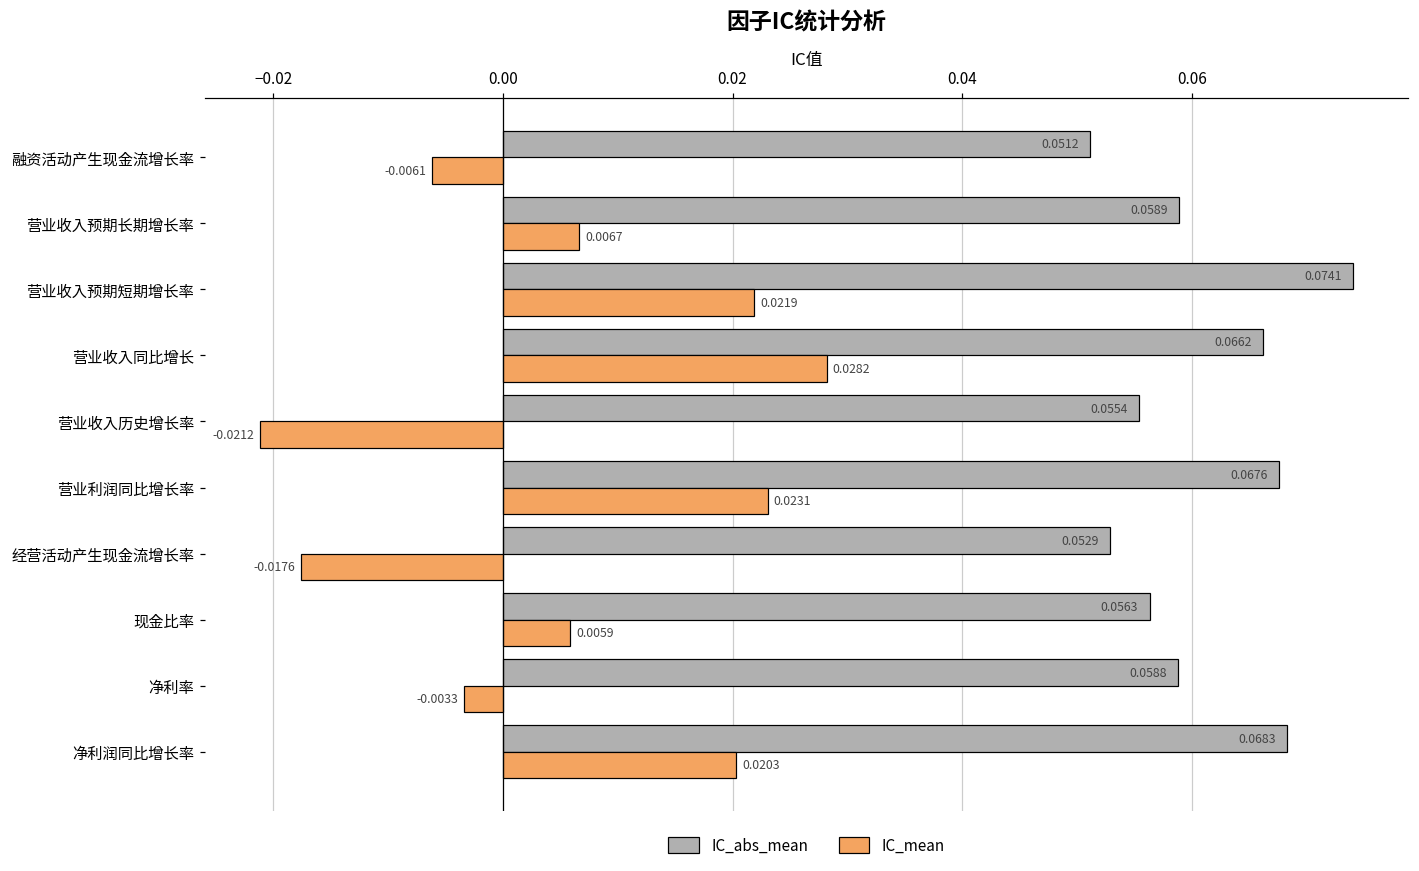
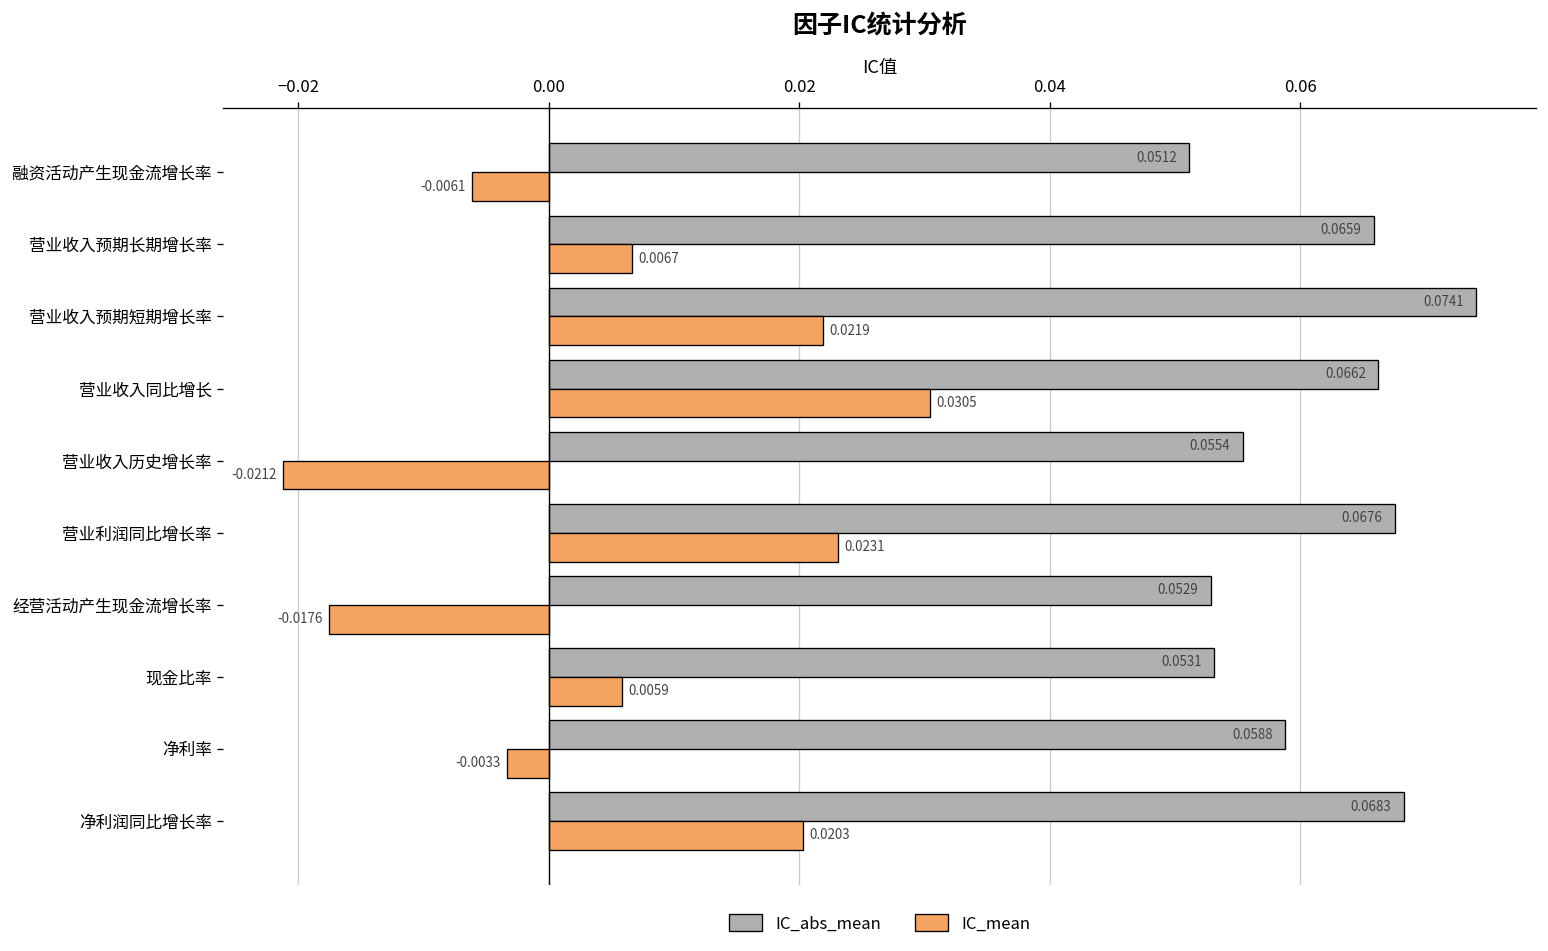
  {
    "IC_abs_mean": {
      "融资活动产生现金流增长率": 0.0512,
-     "营业收入预期长期增长率": 0.0589,
+     "营业收入预期长期增长率": 0.0659,
      "营业收入预期短期增长率": 0.0741,
      "营业收入同比增长": 0.0662,
      "营业收入历史增长率": 0.0554,
      "营业利润同比增长率": 0.0676,
      "经营活动产生现金流增长率": 0.0529,
-     "现金比率": 0.0563,
+     "现金比率": 0.0531,
      "净利率": 0.0588,
      "净利润同比增长率": 0.0683
    },
    "IC_mean": {
      "融资活动产生现金流增长率": -0.0061,
      "营业收入预期长期增长率": 0.0067,
      "营业收入预期短期增长率": 0.0219,
-     "营业收入同比增长": 0.0282,
+     "营业收入同比增长": 0.0305,
      "营业收入历史增长率": -0.0212,
      "营业利润同比增长率": 0.0231,
      "经营活动产生现金流增长率": -0.0176,
      "现金比率": 0.0059,
      "净利率": -0.0033,
      "净利润同比增长率": 0.0203
    }
  }
